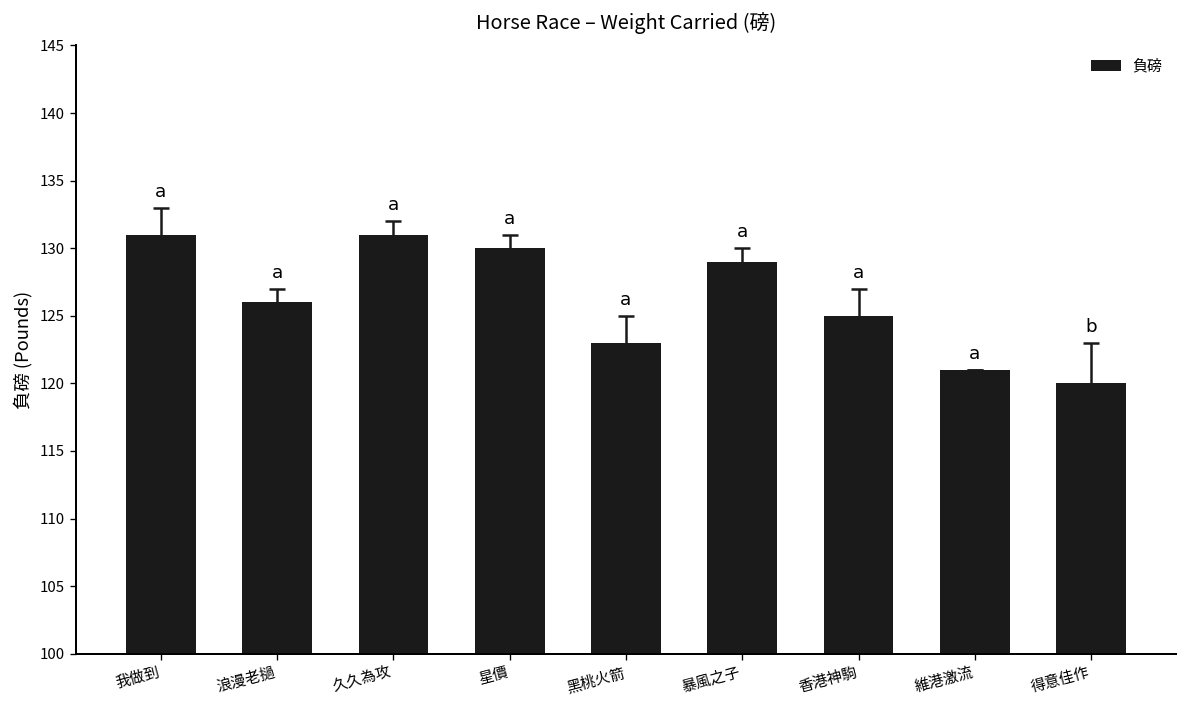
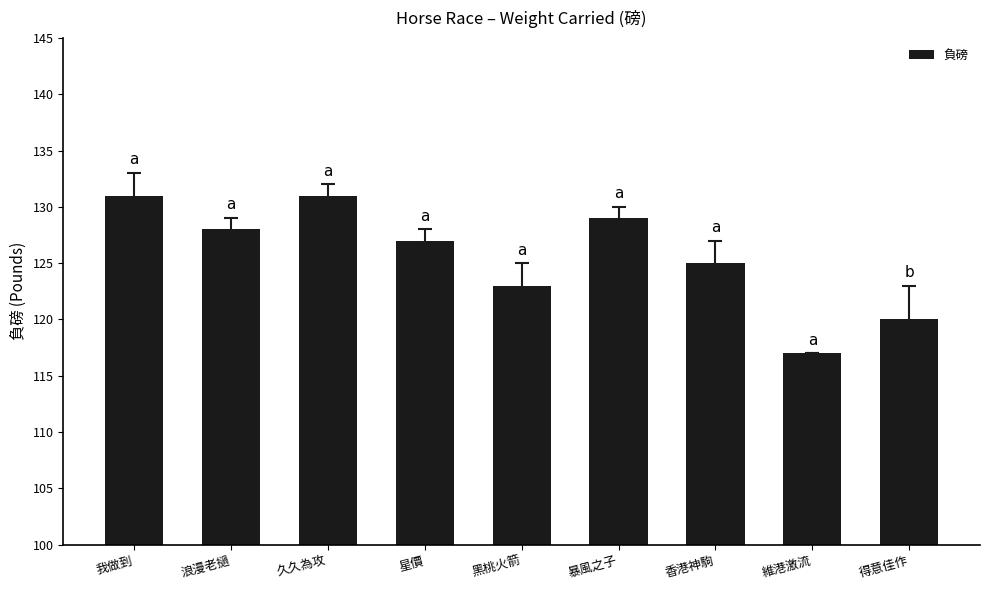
  {
    "負磅": {
      "我做到": 131,
-     "浪漫老撾": 126,
+     "浪漫老撾": 128,
      "久久為攻": 131,
-     "星價": 130,
+     "星價": 127,
      "黑桃火箭": 123,
      "暴風之子": 129,
      "香港神駒": 125,
-     "維港激流": 121,
+     "維港激流": 117,
      "得意佳作": 120
    }
  }
